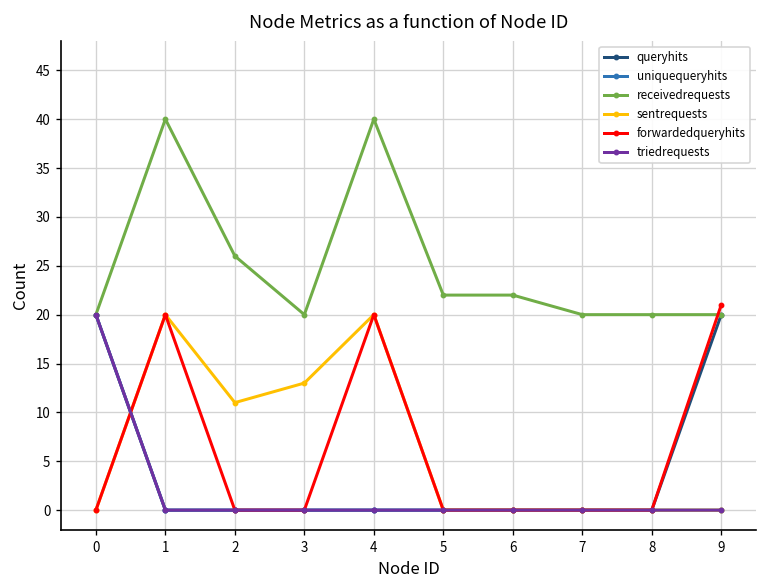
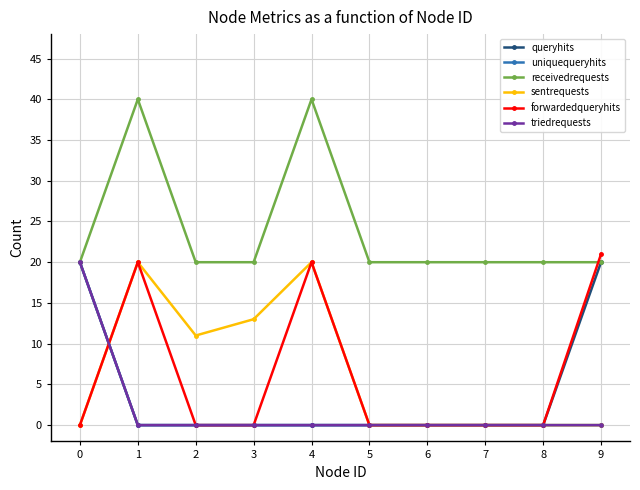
  {
    "receivedrequests": {
      "1": 40,
-     "2": 26,
+     "2": 20,
      "3": 20,
      "4": 40,
-     "5": 22,
-     "6": 22,
+     "5": 20,
+     "6": 20,
      "7": 20,
      "8": 20
    },
    "sentrequests": {
      "2": 11,
      "3": 13
    },
    "forwardedqueryhits": {
      "9": 21
    }
  }
